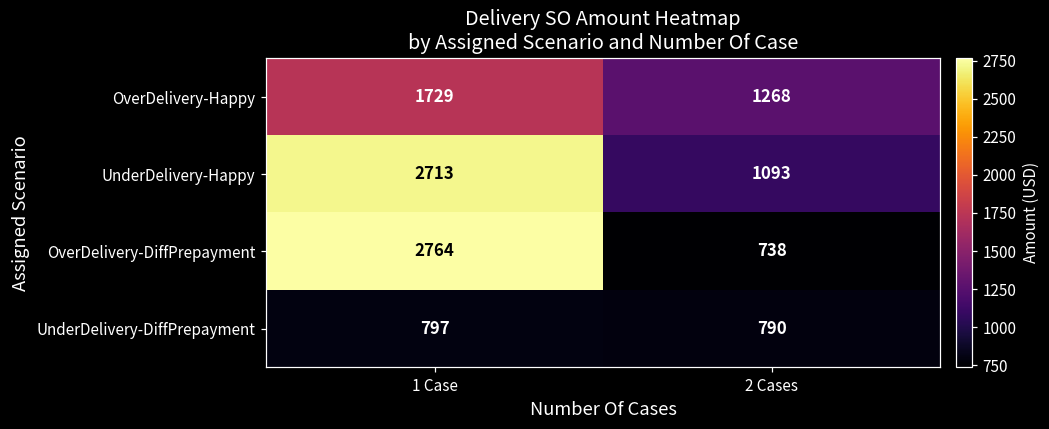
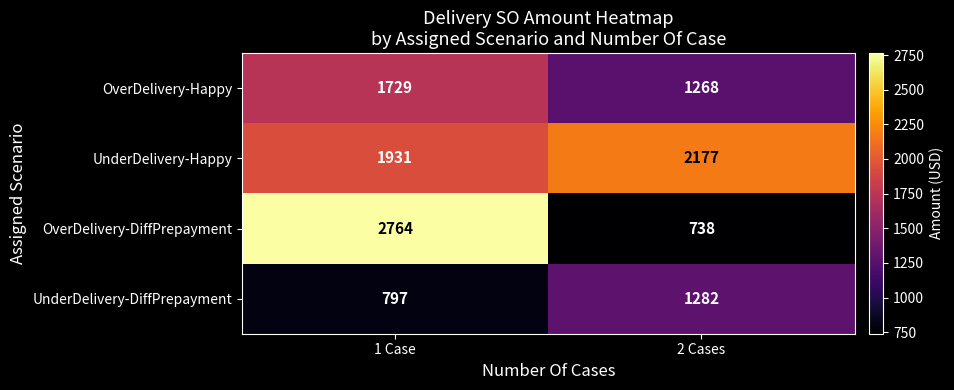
  {
    "OverDelivery-Happy": {
      "1 Case": 1729,
      "2 Cases": 1268
    },
    "UnderDelivery-Happy": {
-     "1 Case": 2713,
-     "2 Cases": 1093
+     "1 Case": 1931,
+     "2 Cases": 2177
    },
    "OverDelivery-DiffPrepayment": {
      "1 Case": 2764,
      "2 Cases": 738
    },
    "UnderDelivery-DiffPrepayment": {
      "1 Case": 797,
-     "2 Cases": 790
+     "2 Cases": 1282
    }
  }
